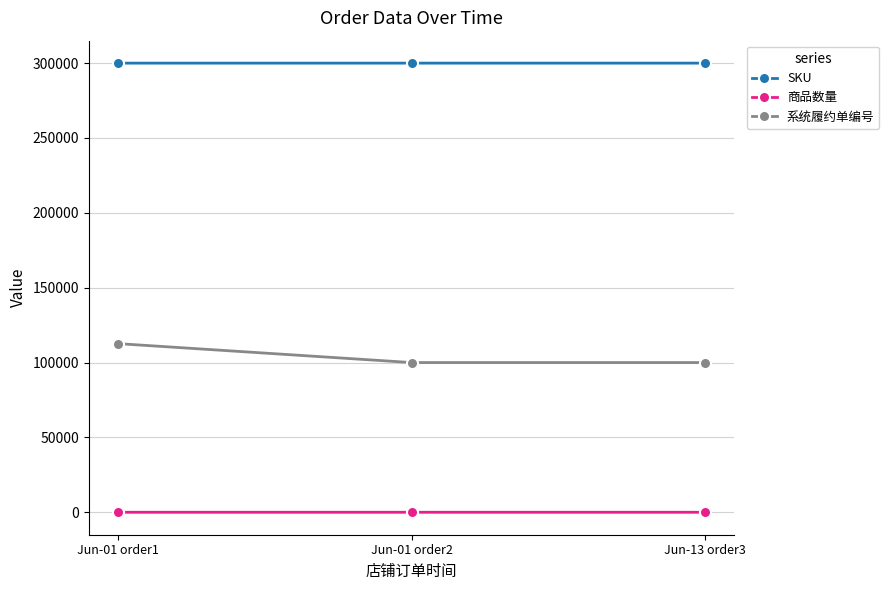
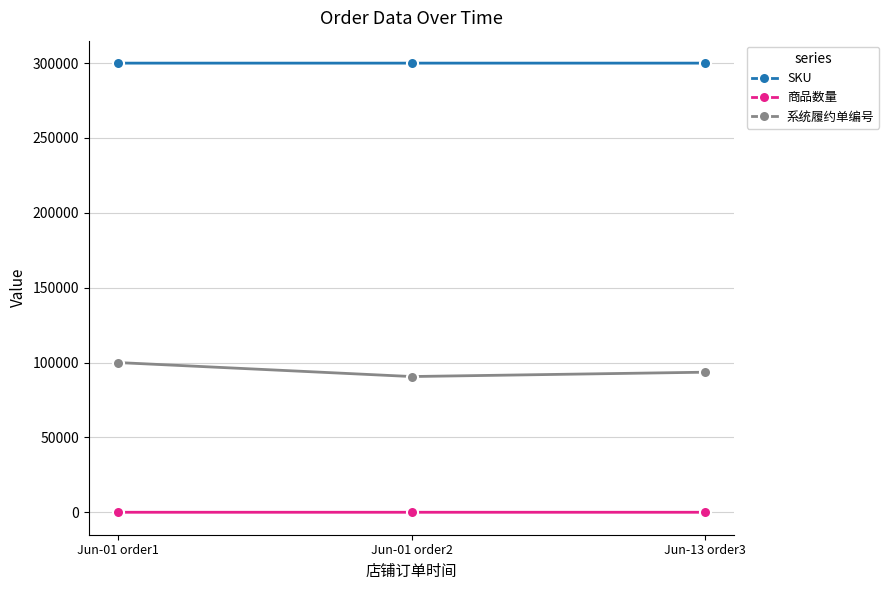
  {
    "SKU": {
      "Jun-01 order1": 300000,
      "Jun-01 order2": 300000,
      "Jun-13 order3": 300000
    },
    "商品数量": {
      "Jun-01 order1": 0,
      "Jun-01 order2": 0,
      "Jun-13 order3": 0
    },
    "系统履约单编号": {
-     "Jun-01 order1": 113000,
-     "Jun-01 order2": 100000,
-     "Jun-13 order3": 100000
+     "Jun-01 order1": 100000,
+     "Jun-01 order2": 91000,
+     "Jun-13 order3": 94000
    }
  }
